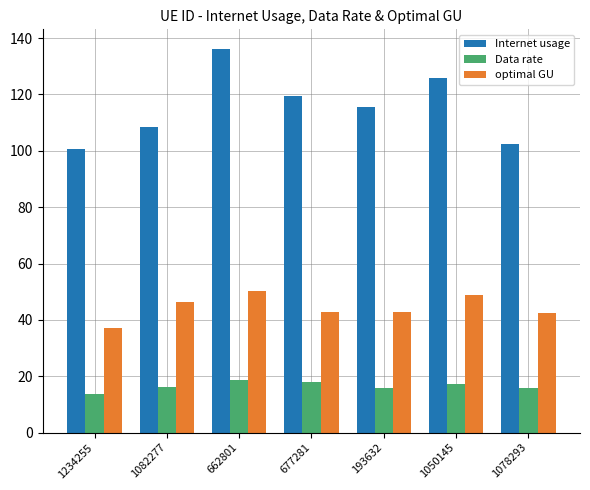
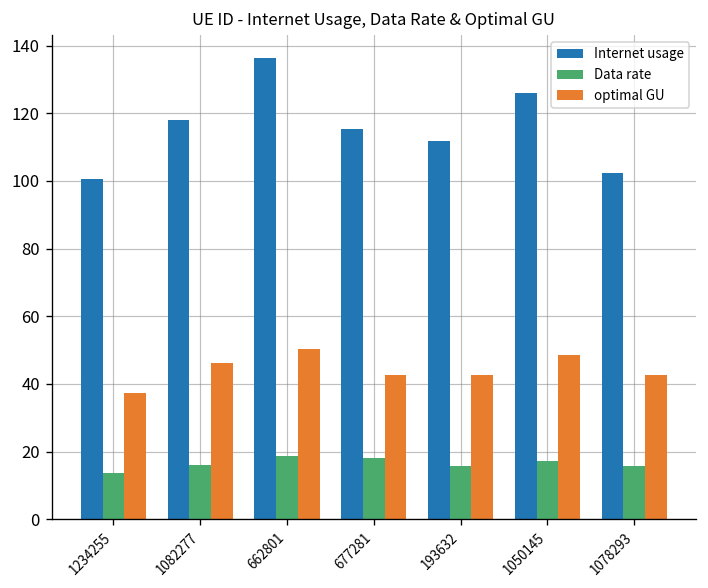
  {
    "Internet usage": {
      "1234255": 101,
-     "1082277": 109,
+     "1082277": 118,
      "662801": 136,
-     "677281": 120,
-     "193632": 116,
+     "677281": 115,
+     "193632": 112,
      "1050145": 126,
      "1078293": 102
    },
    "Data rate": {
      "1234255": 14,
      "1082277": 16,
      "662801": 19,
      "677281": 18,
      "193632": 16,
      "1050145": 17,
      "1078293": 16
    },
    "optimal GU": {
      "1234255": 37,
      "1082277": 46,
      "662801": 50,
      "677281": 43,
      "193632": 43,
      "1050145": 49,
      "1078293": 43
    }
  }
